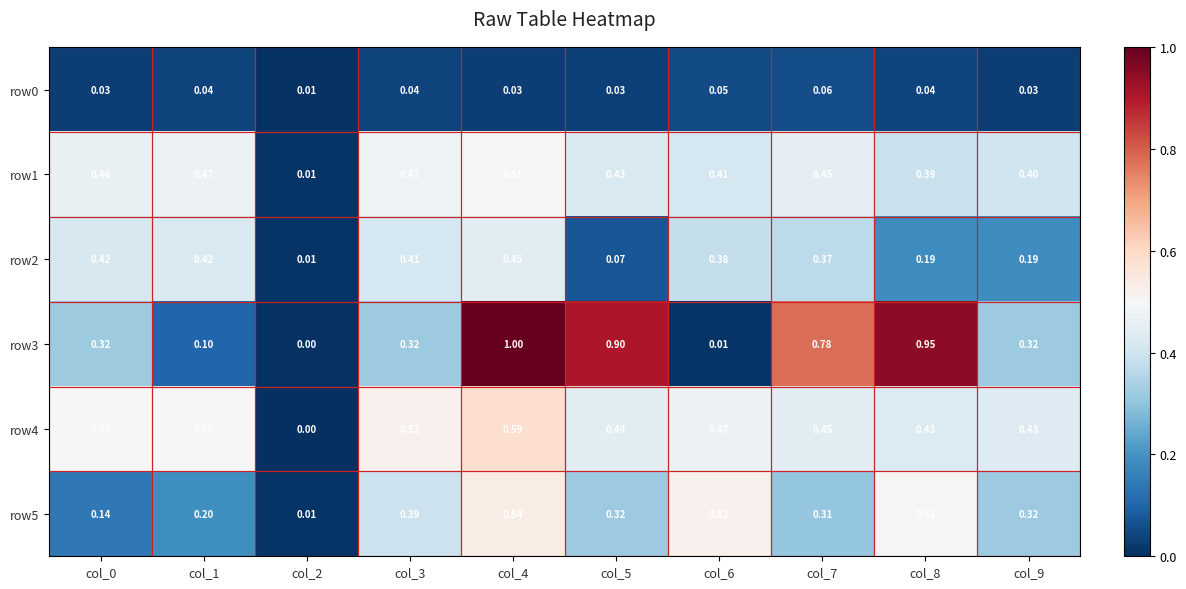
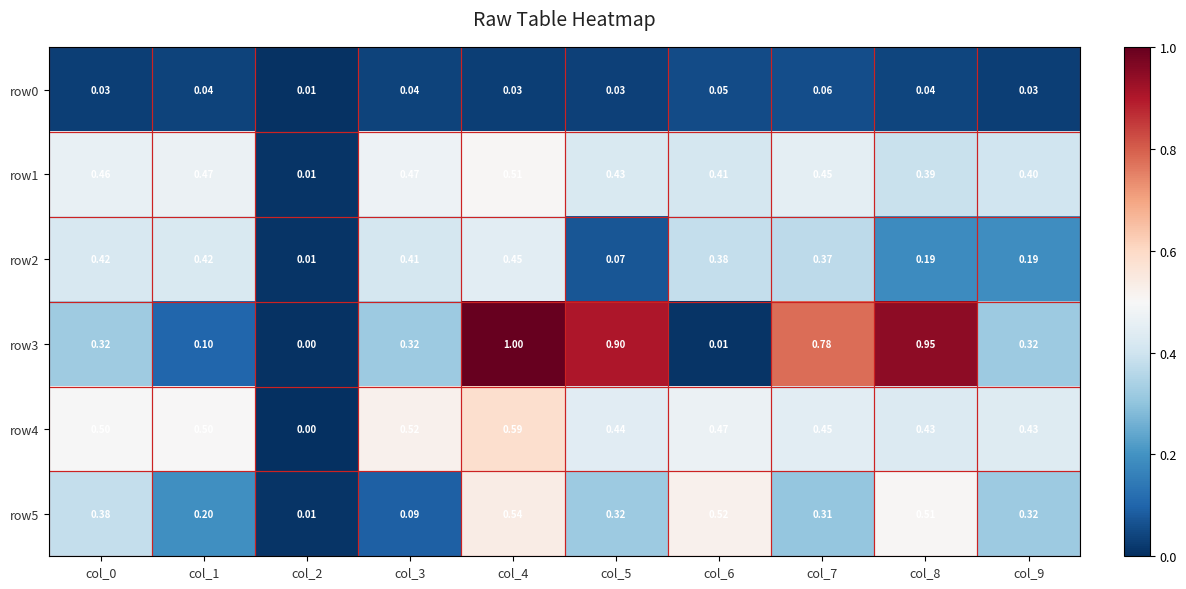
  {
    "row0": {
      "col_0": 0.03,
      "col_1": 0.04,
      "col_2": 0.01,
      "col_3": 0.04,
      "col_4": 0.03,
      "col_5": 0.03,
      "col_6": 0.05,
      "col_7": 0.06,
      "col_8": 0.04,
      "col_9": 0.03
    },
    "row1": {
      "col_2": 0.01,
      "col_8": 0.39
    },
    "row2": {
      "col_2": 0.01,
      "col_5": 0.07,
      "col_6": 0.38,
      "col_7": 0.37,
      "col_8": 0.19,
      "col_9": 0.19
    },
    "row3": {
      "col_0": 0.32,
      "col_1": 0.10,
      "col_2": 0.00,
      "col_3": 0.32,
      "col_4": 1.00,
      "col_5": 0.90,
      "col_6": 0.01,
      "col_7": 0.78,
      "col_8": 0.95,
      "col_9": 0.32
    },
    "row4": {
      "col_2": 0.00,
      "col_4": 0.59
    },
    "row5": {
-     "col_0": 0.14,
+     "col_0": 0.38,
      "col_1": 0.20,
      "col_2": 0.01,
-     "col_3": 0.39,
+     "col_3": 0.09,
      "col_5": 0.32,
      "col_7": 0.31,
      "col_9": 0.32
    }
  }
